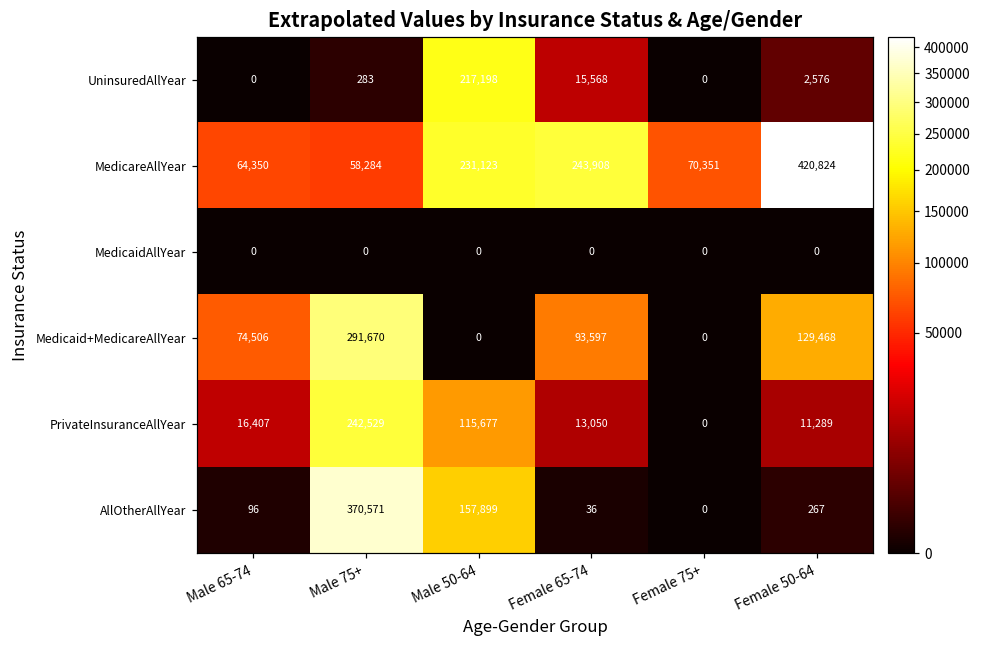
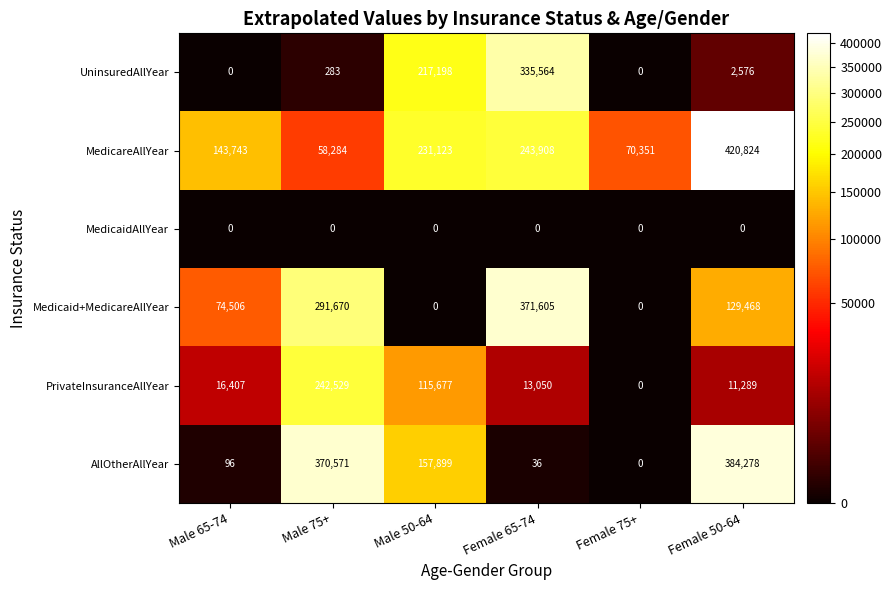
  {
    "UninsuredAllYear": {
      "Male 65-74": "0",
      "Male 75+": "283",
      "Male 50-64": "217,198",
-     "Female 65-74": "15,568",
+     "Female 65-74": "335,564",
      "Female 75+": "0",
      "Female 50-64": "2,576"
    },
    "MedicareAllYear": {
-     "Male 65-74": "64,350",
+     "Male 65-74": "143,743",
      "Male 75+": "58,284",
      "Male 50-64": "231,123",
      "Female 65-74": "243,908",
      "Female 75+": "70,351",
      "Female 50-64": "420,824"
    },
    "MedicaidAllYear": {
      "Male 65-74": "0",
      "Male 75+": "0",
      "Male 50-64": "0",
      "Female 65-74": "0",
      "Female 75+": "0",
      "Female 50-64": "0"
    },
    "Medicaid+MedicareAllYear": {
      "Male 65-74": "74,506",
      "Male 75+": "291,670",
      "Male 50-64": "0",
-     "Female 65-74": "93,597",
+     "Female 65-74": "371,605",
      "Female 75+": "0",
      "Female 50-64": "129,468"
    },
    "PrivateInsuranceAllYear": {
      "Male 65-74": "16,407",
      "Male 75+": "242,529",
      "Male 50-64": "115,677",
      "Female 65-74": "13,050",
      "Female 75+": "0",
      "Female 50-64": "11,289"
    },
    "AllOtherAllYear": {
      "Male 65-74": "96",
      "Male 75+": "370,571",
      "Male 50-64": "157,899",
      "Female 65-74": "36",
      "Female 75+": "0",
-     "Female 50-64": "267"
+     "Female 50-64": "384,278"
    }
  }
